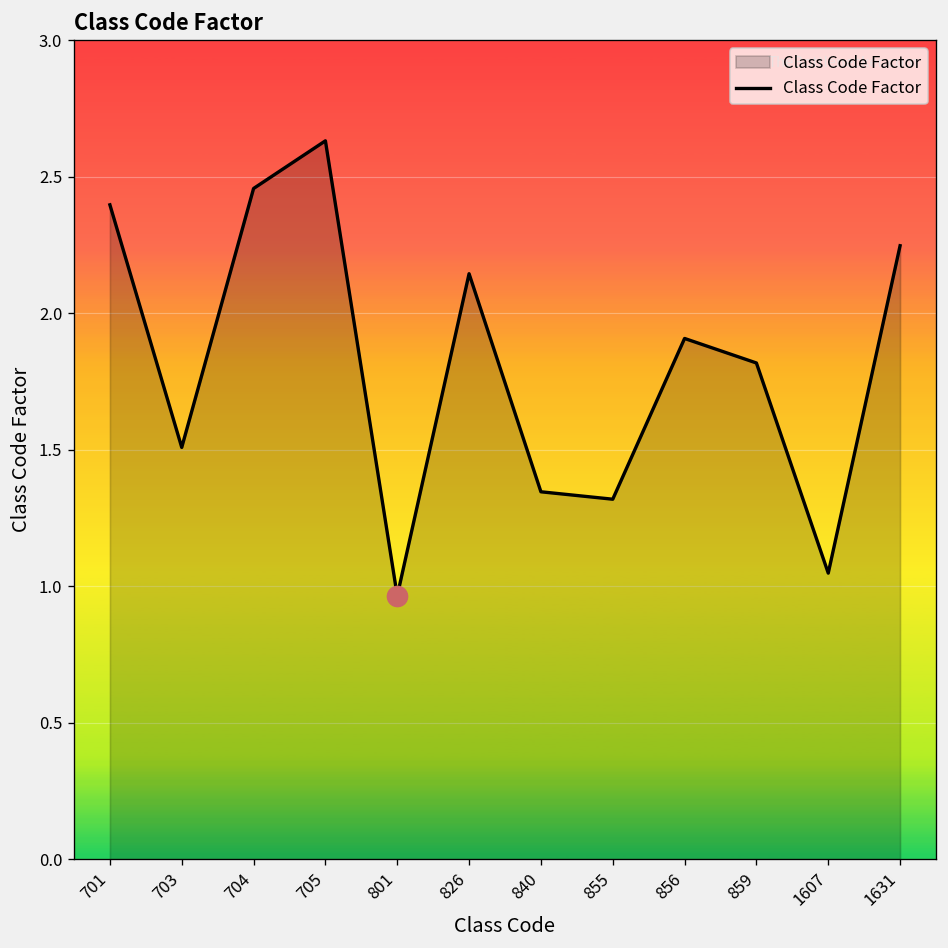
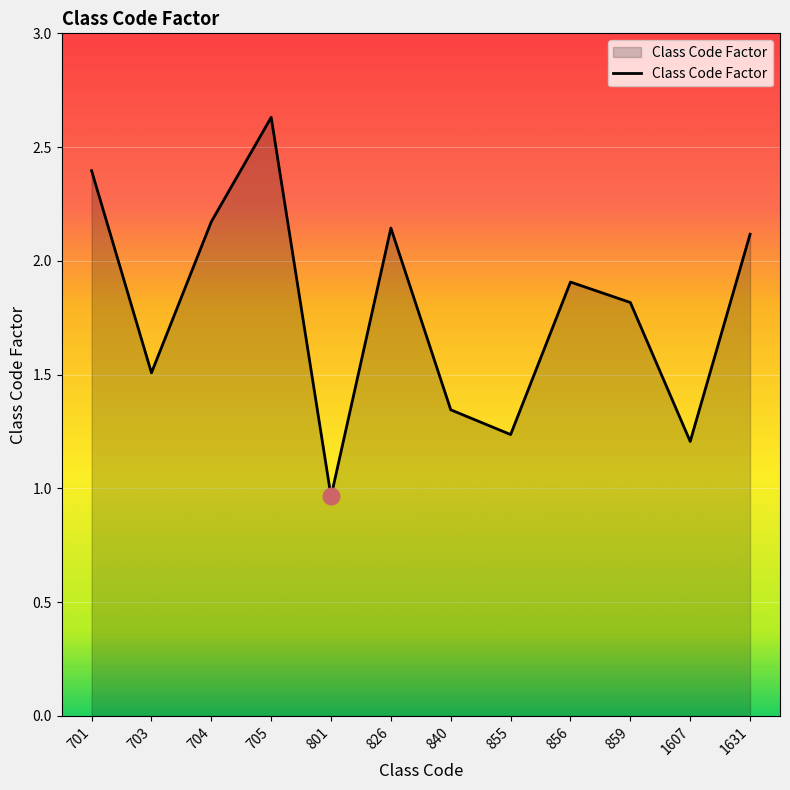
  {
    "Class Code Factor": {
      "701": 2.40,
      "703": 1.51,
-     "704": 2.46,
+     "704": 2.17,
      "705": 2.63,
      "826": 2.14,
      "840": 1.35,
-     "855": 1.32,
+     "855": 1.24,
      "856": 1.91,
      "859": 1.82,
-     "1607": 1.05,
-     "1631": 2.25
+     "1607": 1.21,
+     "1631": 2.12
    }
  }
